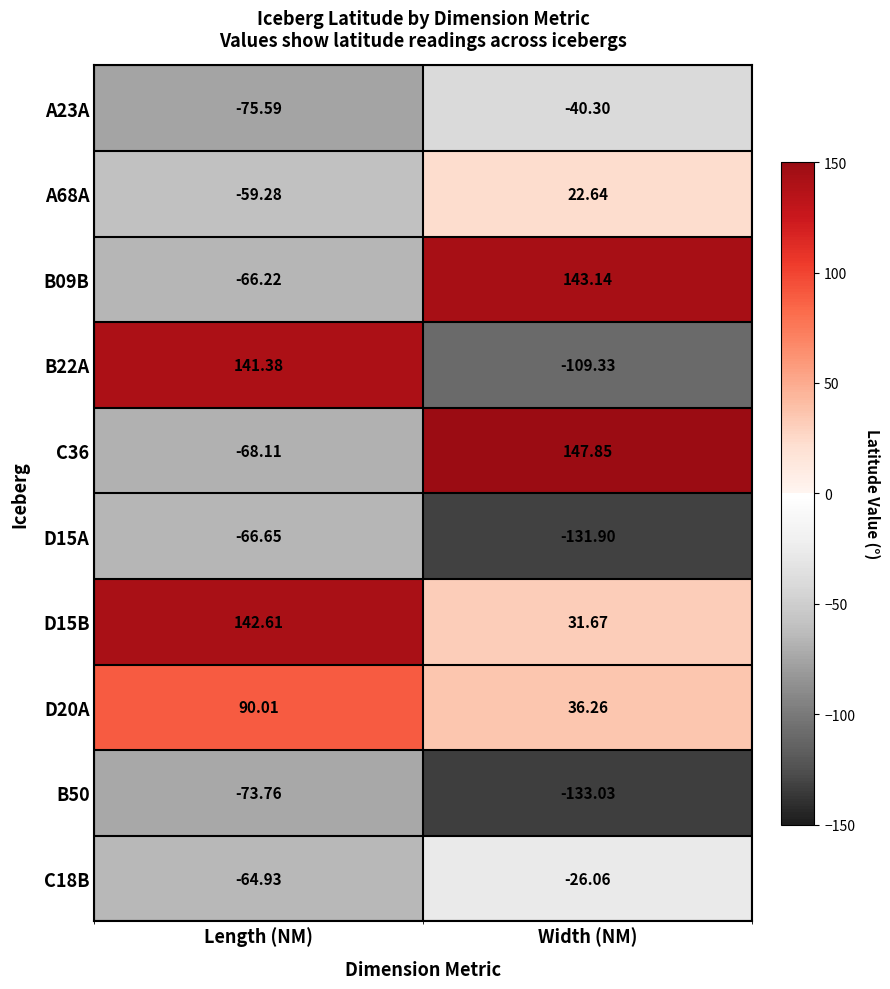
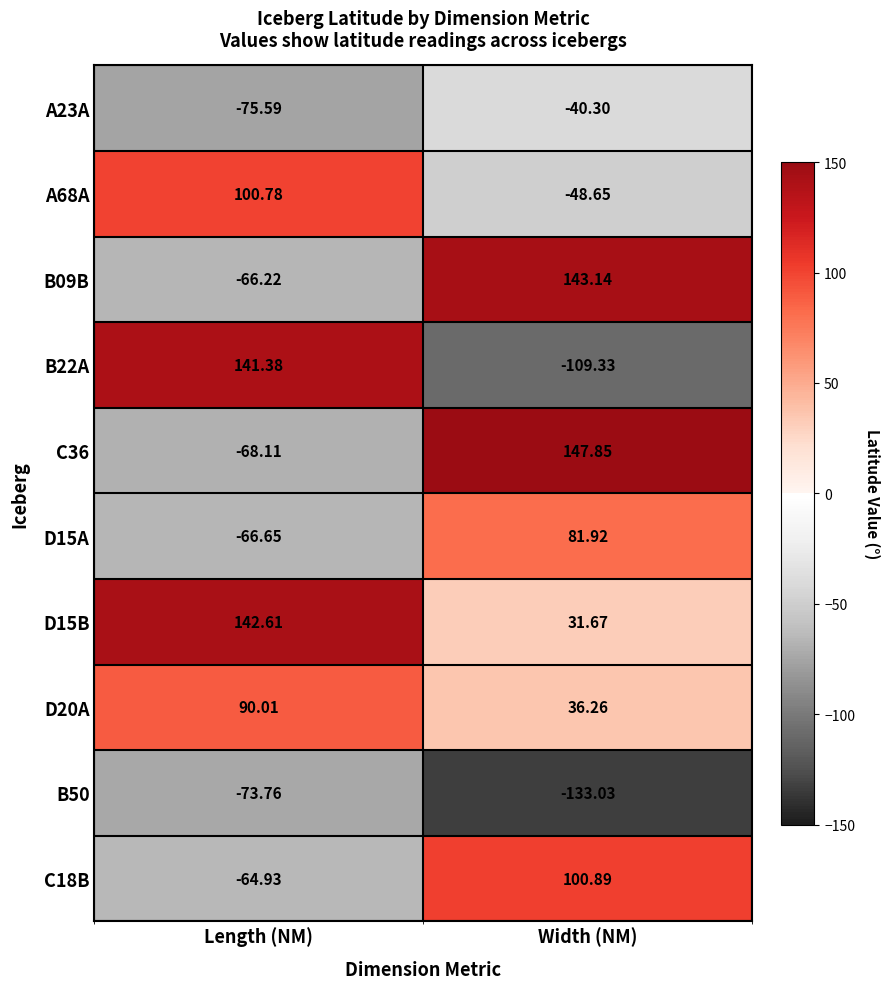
  {
    "A23A": {
      "Length (NM)": -75.59,
      "Width (NM)": -40.30
    },
    "A68A": {
-     "Length (NM)": -59.28,
-     "Width (NM)": 22.64
+     "Length (NM)": 100.78,
+     "Width (NM)": -48.65
    },
    "B09B": {
      "Length (NM)": -66.22,
      "Width (NM)": 143.14
    },
    "B22A": {
      "Length (NM)": 141.38,
      "Width (NM)": -109.33
    },
    "C36": {
      "Length (NM)": -68.11,
      "Width (NM)": 147.85
    },
    "D15A": {
      "Length (NM)": -66.65,
-     "Width (NM)": -131.90
+     "Width (NM)": 81.92
    },
    "D15B": {
      "Length (NM)": 142.61,
      "Width (NM)": 31.67
    },
    "D20A": {
      "Length (NM)": 90.01,
      "Width (NM)": 36.26
    },
    "B50": {
      "Length (NM)": -73.76,
      "Width (NM)": -133.03
    },
    "C18B": {
      "Length (NM)": -64.93,
-     "Width (NM)": -26.06
+     "Width (NM)": 100.89
    }
  }
